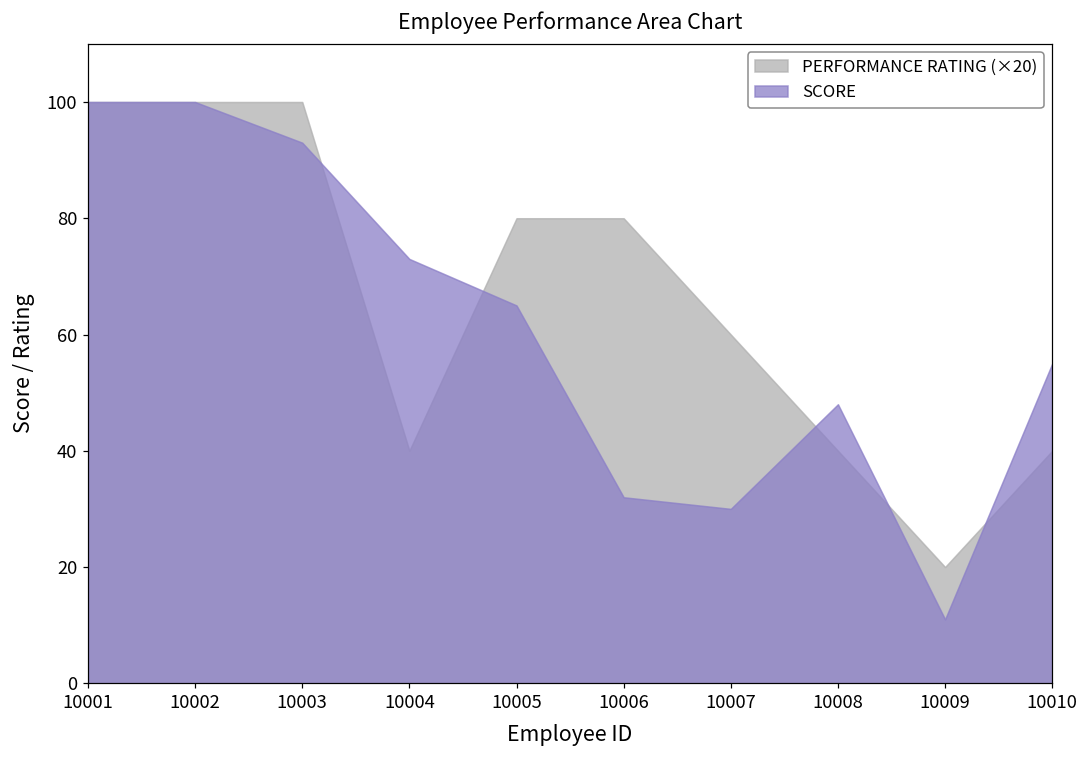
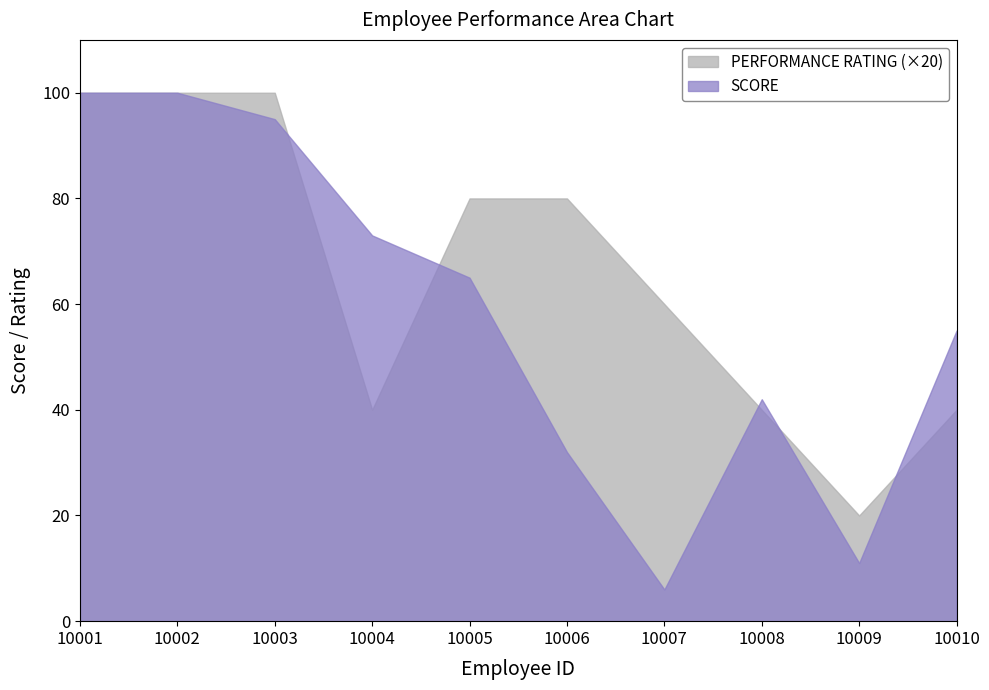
  {
    "PERFORMANCE RATING (×20)": {
      "10003": 100,
      "10004": 40,
      "10005": 80,
      "10006": 80,
      "10007": 60,
      "10008": 40,
      "10009": 20,
      "10010": 40
    },
    "SCORE": {
-     "10003": 93,
+     "10003": 95,
      "10004": 73,
      "10005": 65,
      "10006": 32,
-     "10007": 30,
-     "10008": 48,
+     "10007": 6,
+     "10008": 42,
      "10009": 11,
      "10010": 55
    }
  }
